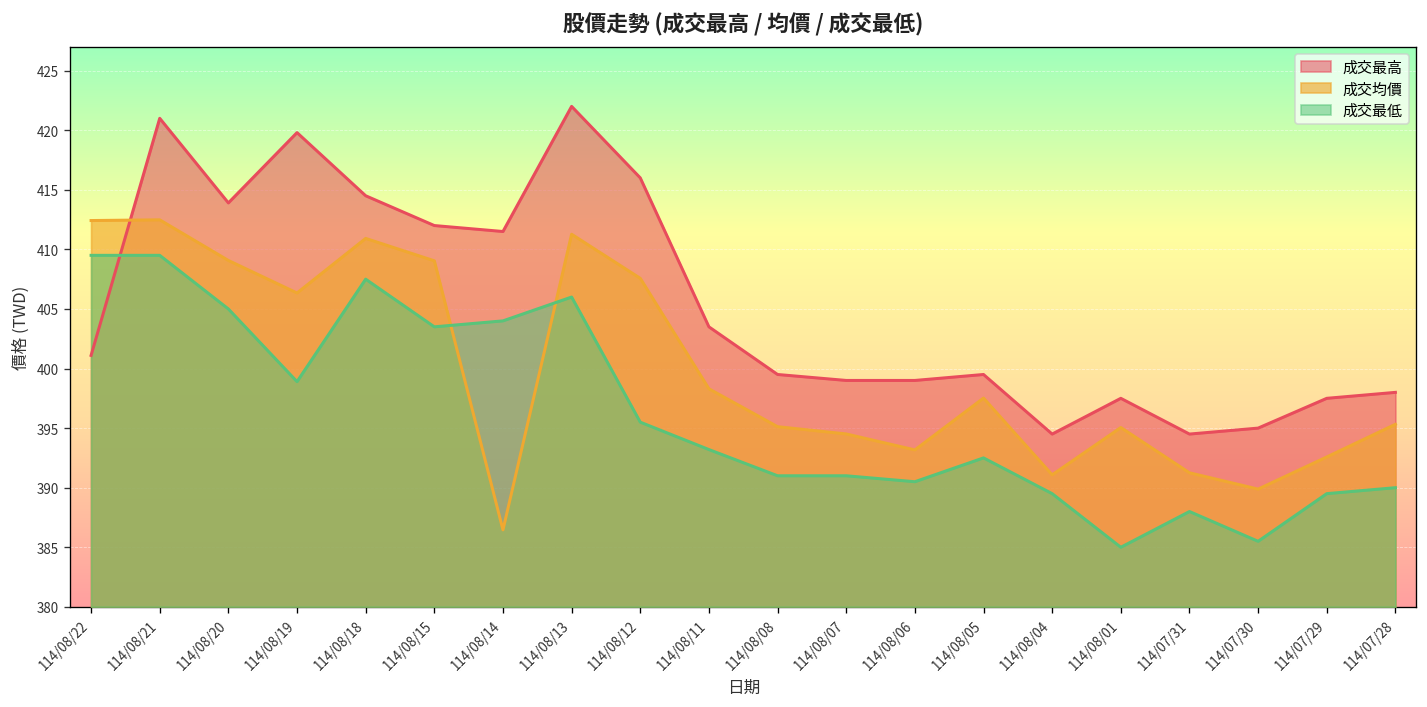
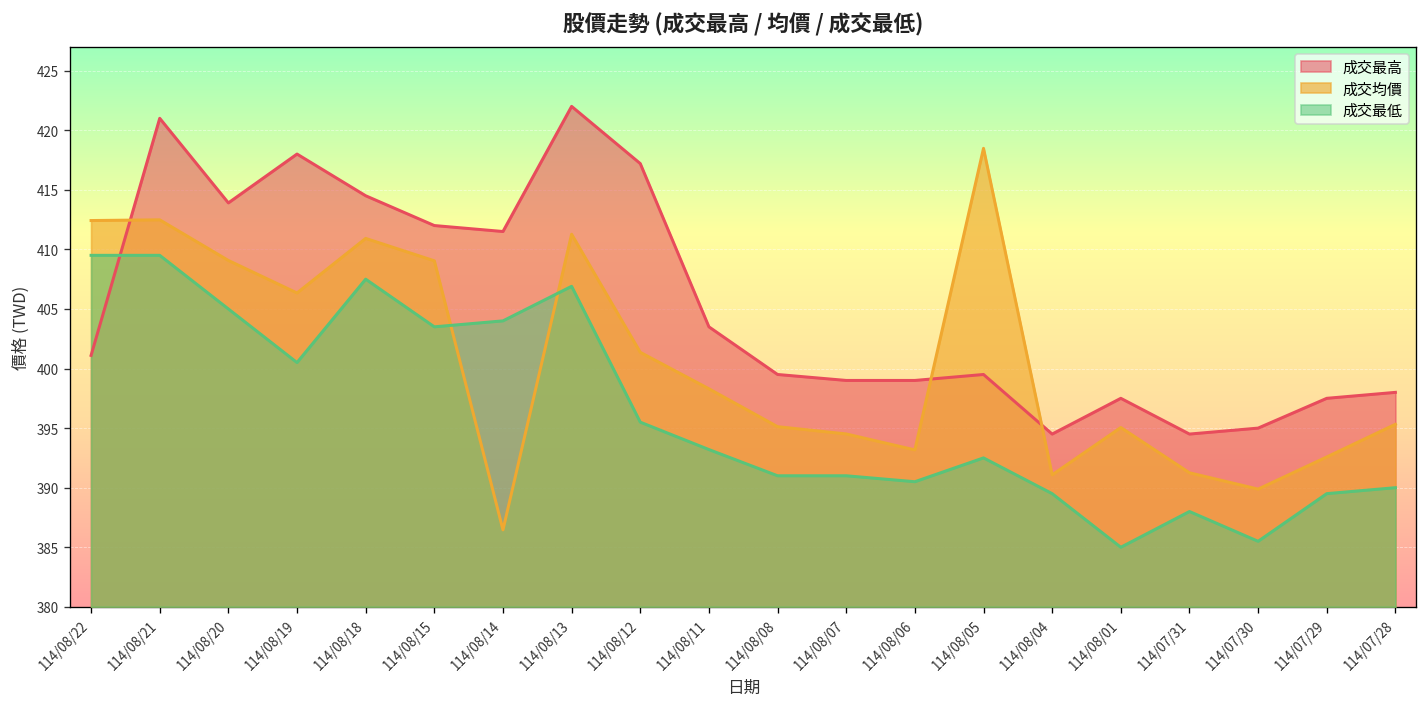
  {
    "成交最高": {
      "114/08/22": 401,
      "114/08/21": 421,
      "114/08/20": 414,
-     "114/08/19": 420,
+     "114/08/19": 418,
      "114/08/18": 415,
      "114/08/15": 412,
      "114/08/14": 412,
      "114/08/13": 422,
-     "114/08/12": 416,
+     "114/08/12": 417,
      "114/08/11": 404,
      "114/08/08": 400,
      "114/08/07": 399,
      "114/08/06": 399,
      "114/08/05": 400,
      "114/08/04": 395,
      "114/08/01": 398,
      "114/07/31": 395,
      "114/07/30": 395,
      "114/07/29": 398,
      "114/07/28": 398
    },
    "成交均價": {
      "114/08/22": 412,
      "114/08/21": 412,
      "114/08/20": 409,
      "114/08/19": 406,
      "114/08/18": 411,
      "114/08/15": 409,
      "114/08/14": 386,
      "114/08/13": 411,
-     "114/08/12": 408,
+     "114/08/12": 401,
      "114/08/11": 398,
      "114/08/08": 395,
      "114/08/07": 395,
      "114/08/06": 393,
-     "114/08/05": 398,
+     "114/08/05": 418,
      "114/08/04": 391,
      "114/08/01": 395,
      "114/07/31": 391,
      "114/07/30": 390,
      "114/07/29": 393,
      "114/07/28": 395
    },
    "成交最低": {
      "114/08/22": 410,
      "114/08/21": 410,
      "114/08/20": 405,
-     "114/08/19": 399,
+     "114/08/19": 401,
      "114/08/18": 408,
      "114/08/15": 404,
      "114/08/14": 404,
-     "114/08/13": 406,
+     "114/08/13": 407,
      "114/08/12": 396,
      "114/08/11": 393,
      "114/08/08": 391,
      "114/08/07": 391,
      "114/08/06": 391,
      "114/08/05": 393,
      "114/08/04": 390,
      "114/08/01": 385,
      "114/07/31": 388,
      "114/07/30": 386,
      "114/07/29": 390,
      "114/07/28": 390
    }
  }
